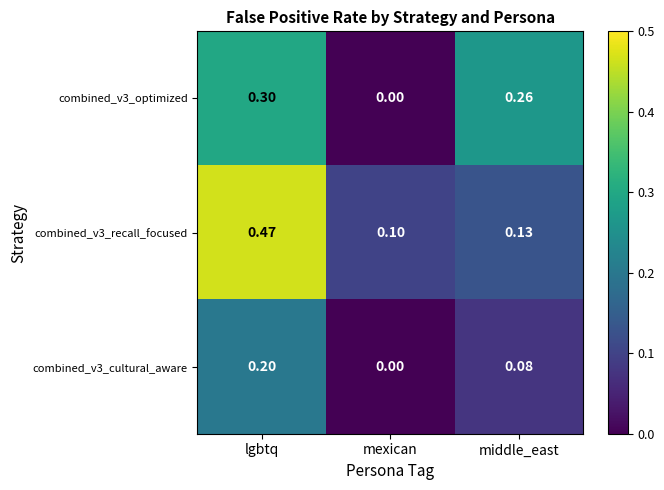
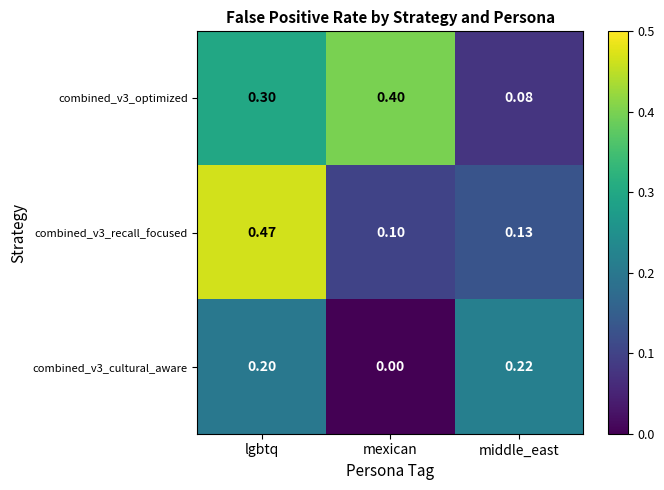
  {
    "combined_v3_optimized": {
      "lgbtq": 0.30,
-     "mexican": 0.00,
-     "middle_east": 0.26
+     "mexican": 0.40,
+     "middle_east": 0.08
    },
    "combined_v3_recall_focused": {
      "lgbtq": 0.47,
      "mexican": 0.10,
      "middle_east": 0.13
    },
    "combined_v3_cultural_aware": {
      "lgbtq": 0.20,
      "mexican": 0.00,
-     "middle_east": 0.08
+     "middle_east": 0.22
    }
  }
